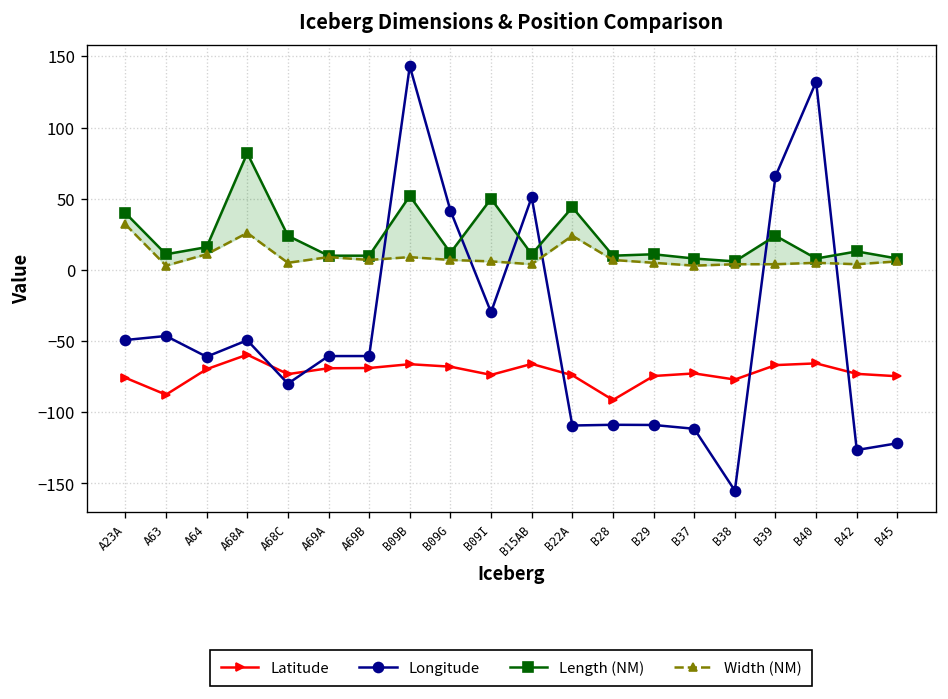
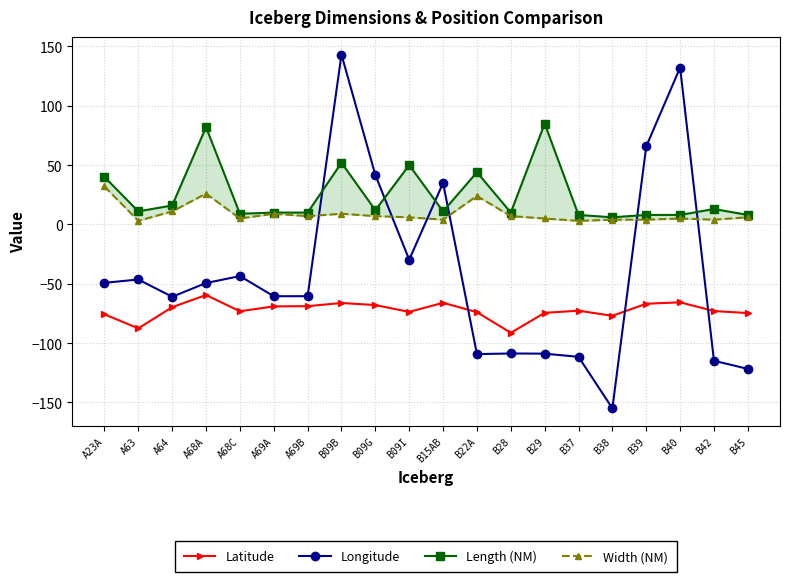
  {
    "Latitude": {
      "A23A": -76,
      "A63": -88,
      "A64": -70,
      "A68A": -60,
      "A68C": -73,
      "A69A": -69,
      "A69B": -69,
      "B09B": -66,
      "B09G": -68,
      "B09I": -74,
      "B15AB": -66,
      "B22A": -74,
      "B28": -91,
      "B29": -75,
      "B37": -73,
      "B38": -77,
      "B39": -67,
      "B40": -66,
      "B42": -73,
      "B45": -75
    },
    "Longitude": {
      "A23A": -49,
      "A63": -46,
      "A64": -61,
      "A68A": -49,
-     "A68C": -80,
+     "A68C": -44,
      "A69A": -61,
      "A69B": -61,
      "B09B": 143,
      "B09G": 42,
      "B09I": -30,
-     "B15AB": 51,
+     "B15AB": 35,
      "B22A": -109,
      "B28": -109,
      "B29": -109,
      "B37": -112,
      "B38": -155,
      "B39": 66,
      "B40": 132,
-     "B42": -127,
+     "B42": -115,
      "B45": -122
    },
    "Length (NM)": {
      "A23A": 40,
      "A63": 11,
      "A64": 16,
      "A68A": 82,
-     "A68C": 24,
+     "A68C": 9,
      "A69B": 10,
      "B09B": 52,
      "B09G": 12,
      "B09I": 50,
      "B15AB": 11,
      "B22A": 44,
      "B28": 10,
-     "B29": 11,
+     "B29": 85,
      "B37": 8,
-     "B39": 24,
+     "B39": 8,
      "B40": 8,
      "B42": 13
    },
    "Width (NM)": {
      "A23A": 32,
      "A63": 3,
      "A64": 11,
      "A68A": 26,
      "A68C": 5,
      "A69B": 7,
      "B09B": 9,
      "B09G": 7,
      "B09I": 6,
      "B15AB": 4,
      "B22A": 24,
      "B28": 7,
      "B29": 5,
      "B37": 3,
      "B39": 4,
      "B40": 5,
      "B42": 4
    }
  }
